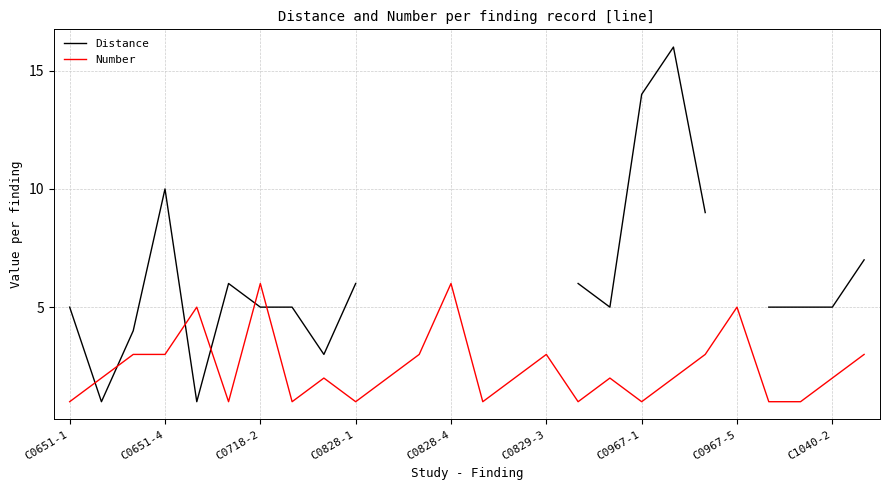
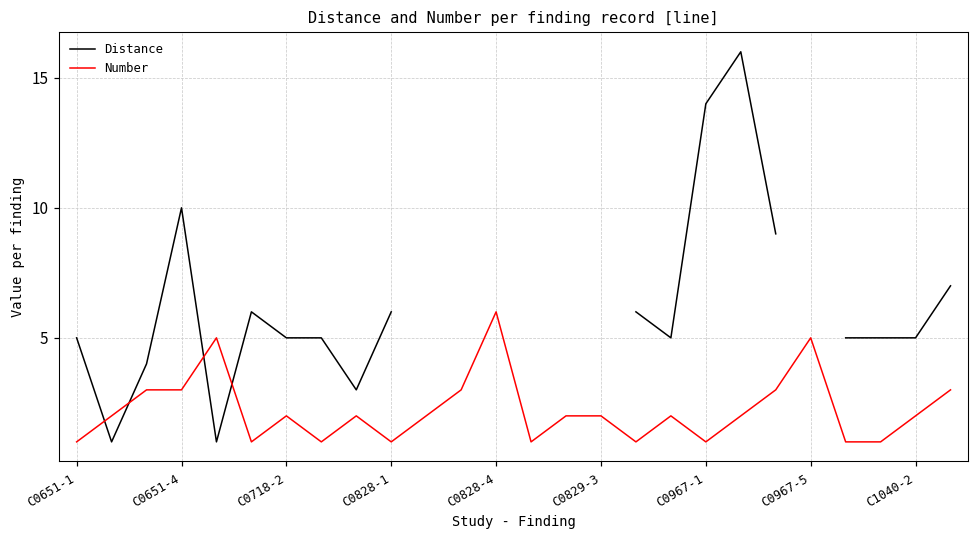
  {
    "Distance": {
      "C0651-1": 5,
      "C0651-4": 10,
      "C0718-2": 5,
      "C0828-1": 6,
      "C0967-1": 14,
      "C1040-2": 5
    },
    "Number": {
      "C0651-1": 1,
      "C0651-4": 3,
-     "C0718-2": 6,
+     "C0718-2": 2,
      "C0828-1": 1,
      "C0828-4": 6,
-     "C0829-3": 3,
+     "C0829-3": 2,
      "C0967-1": 1,
      "C0967-5": 5,
      "C1040-2": 2
    }
  }
